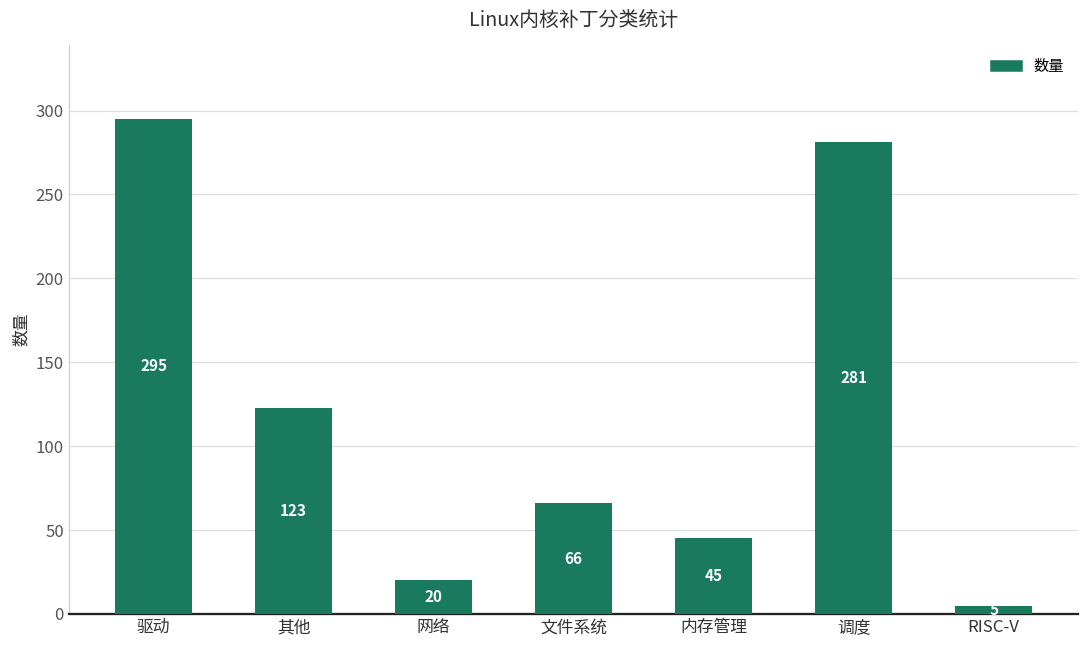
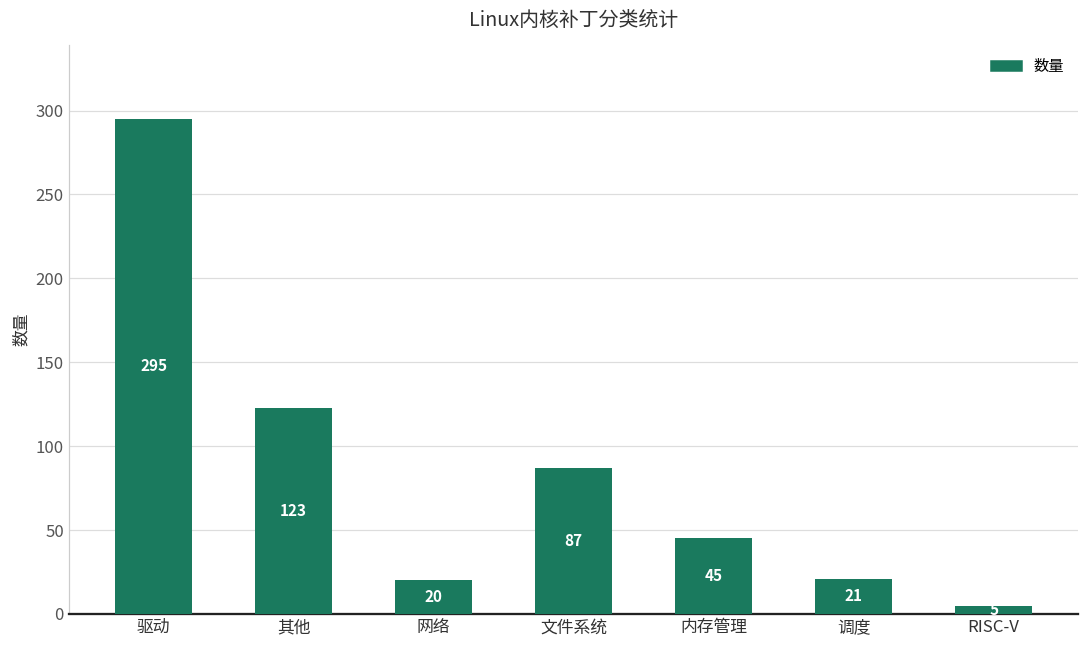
  {
    "驱动": 295,
    "其他": 123,
    "网络": 20,
-   "文件系统": 66,
+   "文件系统": 87,
    "内存管理": 45,
-   "调度": 281
+   "调度": 21
  }
